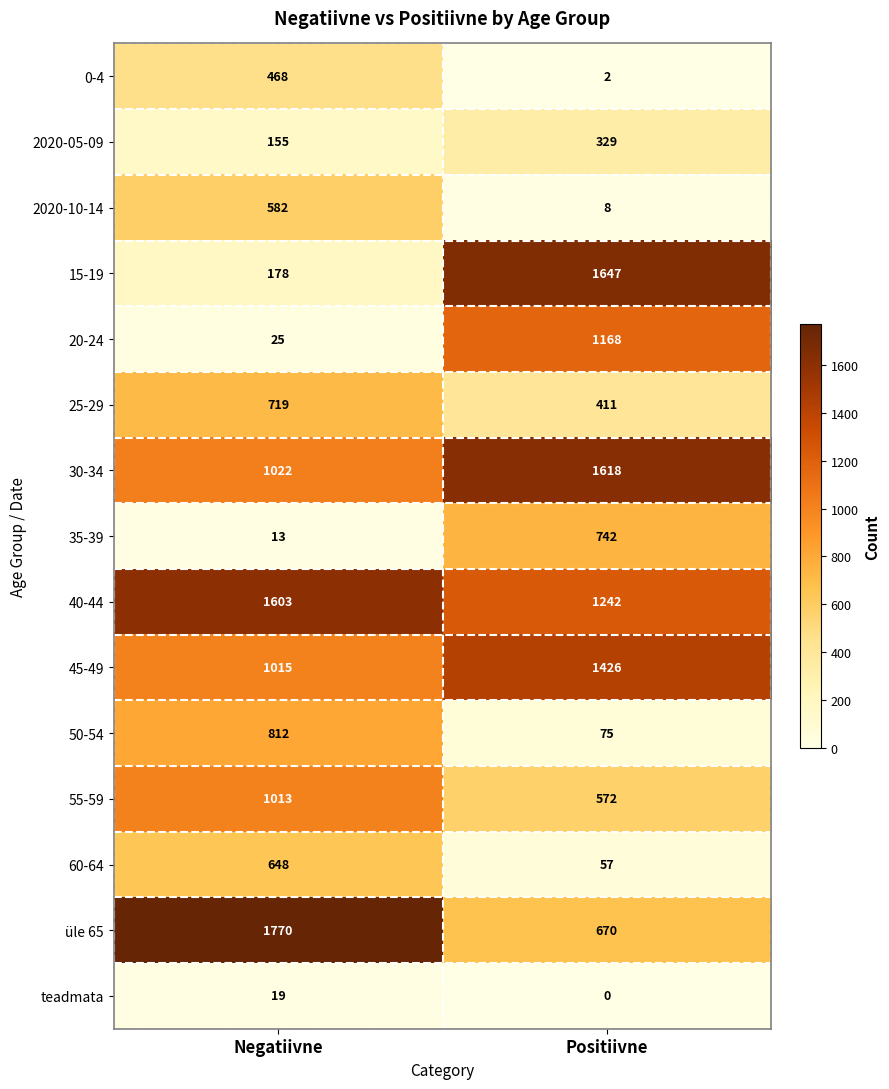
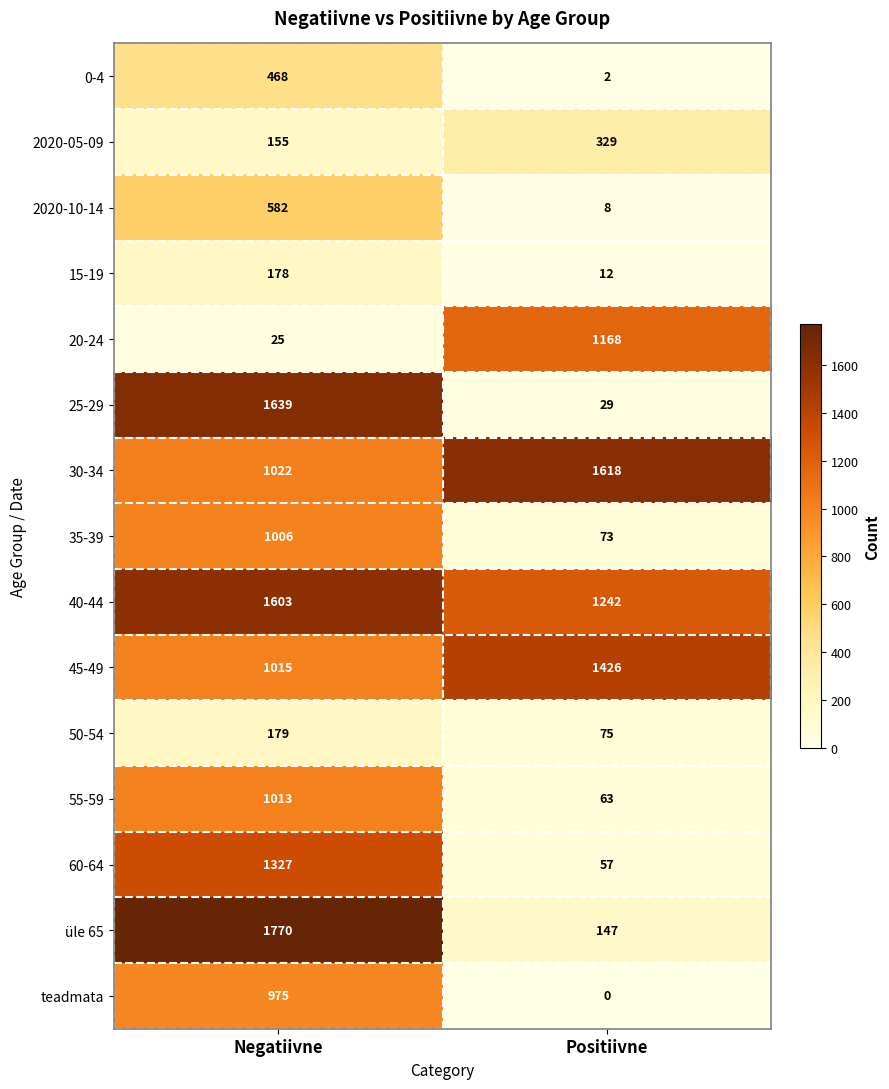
  {
    "0-4": {
      "Negatiivne": 468,
      "Positiivne": 2
    },
    "2020-05-09": {
      "Negatiivne": 155,
      "Positiivne": 329
    },
    "2020-10-14": {
      "Negatiivne": 582,
      "Positiivne": 8
    },
    "15-19": {
      "Negatiivne": 178,
-     "Positiivne": 1647
+     "Positiivne": 12
    },
    "20-24": {
      "Negatiivne": 25,
      "Positiivne": 1168
    },
    "25-29": {
-     "Negatiivne": 719,
-     "Positiivne": 411
+     "Negatiivne": 1639,
+     "Positiivne": 29
    },
    "30-34": {
      "Negatiivne": 1022,
      "Positiivne": 1618
    },
    "35-39": {
-     "Negatiivne": 13,
-     "Positiivne": 742
+     "Negatiivne": 1006,
+     "Positiivne": 73
    },
    "40-44": {
      "Negatiivne": 1603,
      "Positiivne": 1242
    },
    "45-49": {
      "Negatiivne": 1015,
      "Positiivne": 1426
    },
    "50-54": {
-     "Negatiivne": 812,
+     "Negatiivne": 179,
      "Positiivne": 75
    },
    "55-59": {
      "Negatiivne": 1013,
-     "Positiivne": 572
+     "Positiivne": 63
    },
    "60-64": {
-     "Negatiivne": 648,
+     "Negatiivne": 1327,
      "Positiivne": 57
    },
    "üle 65": {
      "Negatiivne": 1770,
-     "Positiivne": 670
+     "Positiivne": 147
    },
    "teadmata": {
-     "Negatiivne": 19,
+     "Negatiivne": 975,
      "Positiivne": 0
    }
  }
